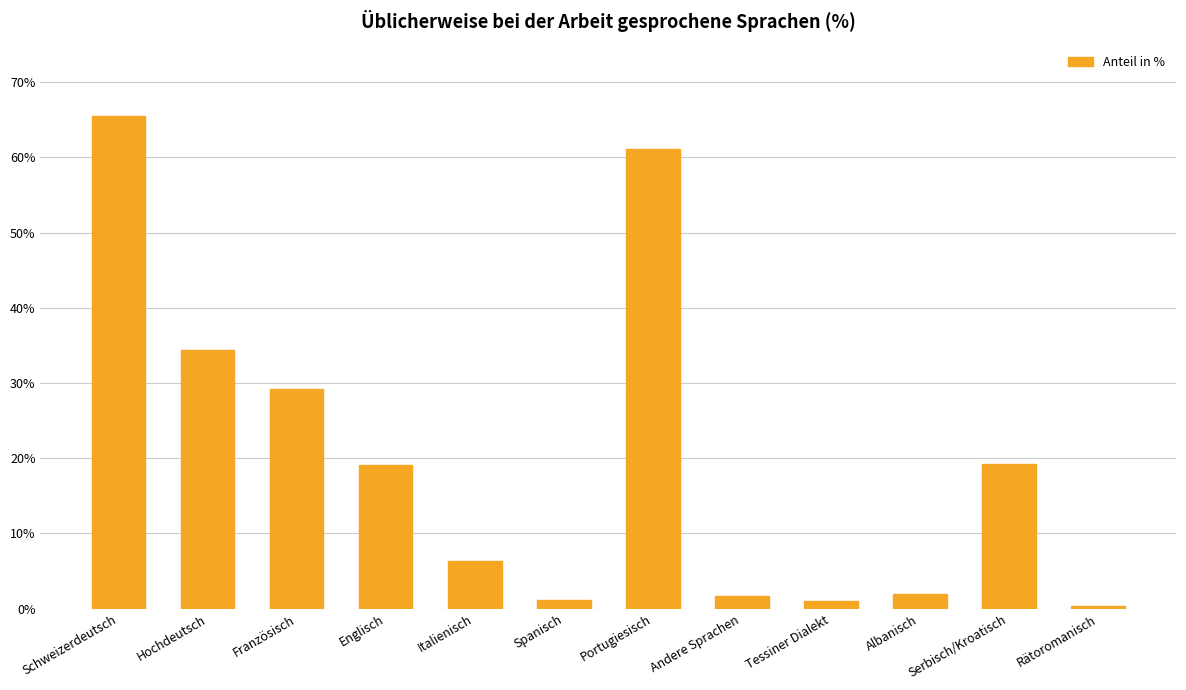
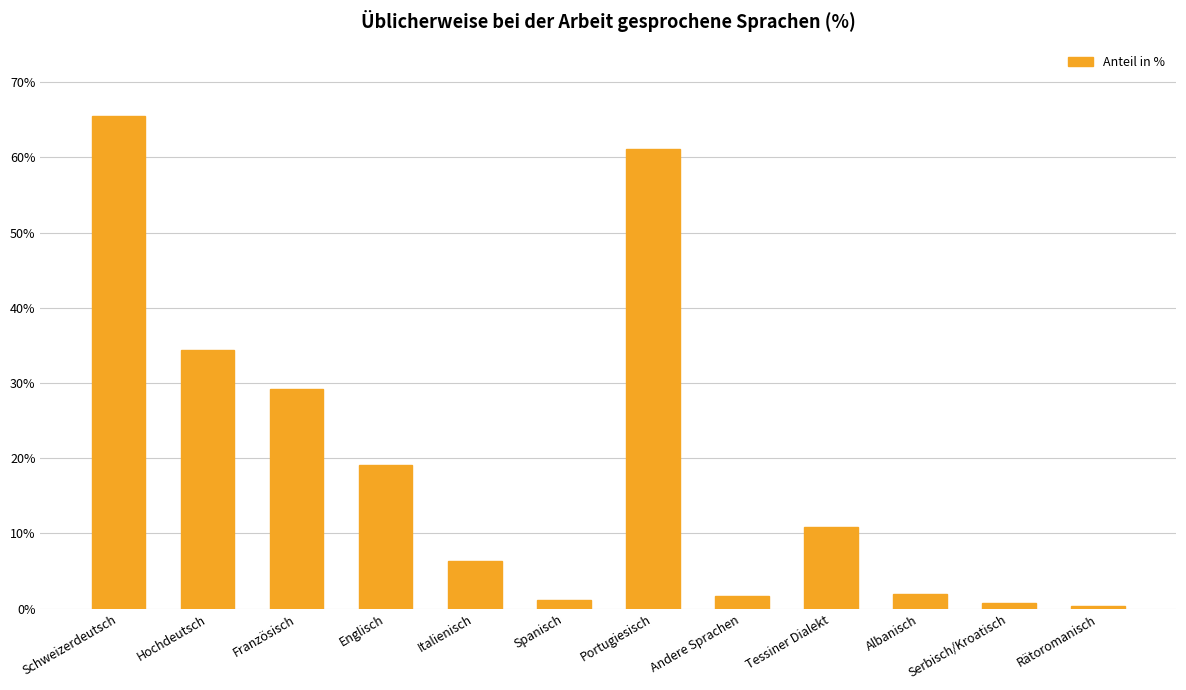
  {
    "Schweizerdeutsch": "66%",
    "Hochdeutsch": "34%",
    "Französisch": "29%",
    "Englisch": "19%",
    "Italienisch": "6%",
    "Spanisch": "1%",
    "Portugiesisch": "61%",
    "Andere Sprachen": "2%",
-   "Tessiner Dialekt": "1%",
+   "Tessiner Dialekt": "11%",
    "Albanisch": "2%",
-   "Serbisch/Kroatisch": "19%",
+   "Serbisch/Kroatisch": "1%",
    "Rätoromanisch": "0%"
  }
